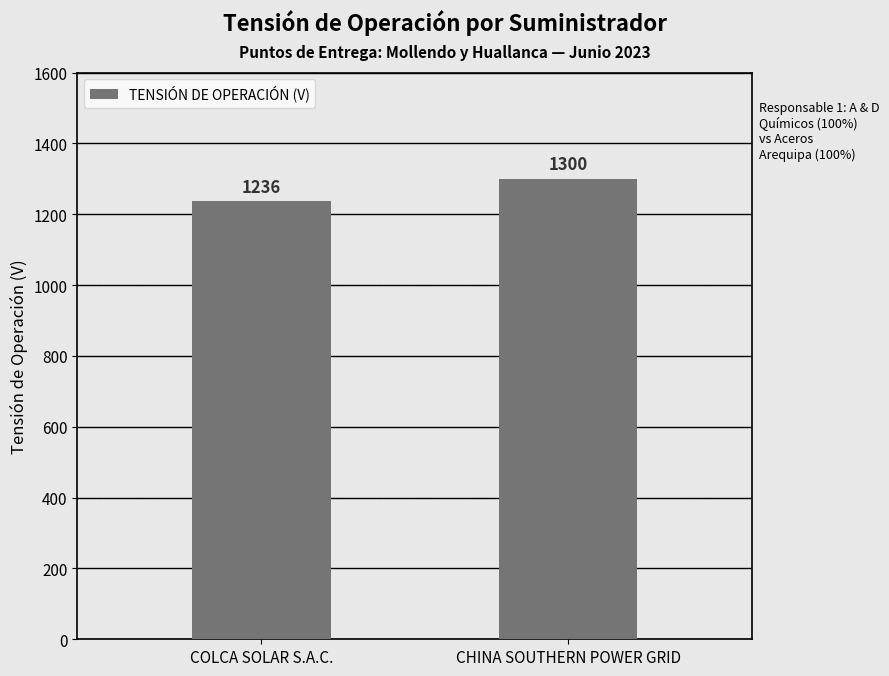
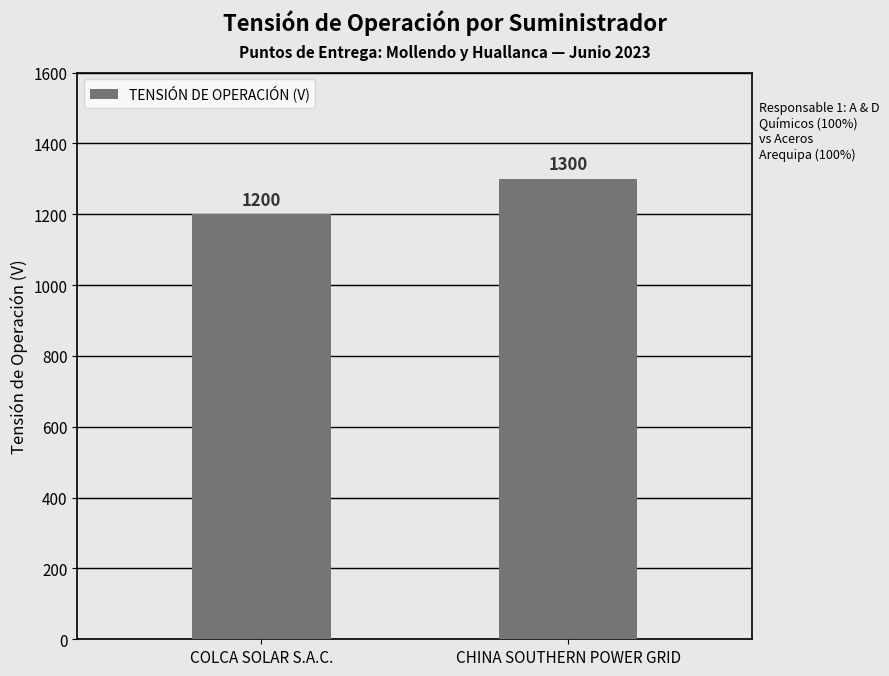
  {
-   "COLCA SOLAR S.A.C.": 1236,
+   "COLCA SOLAR S.A.C.": 1200,
    "CHINA SOUTHERN POWER GRID": 1300
  }
